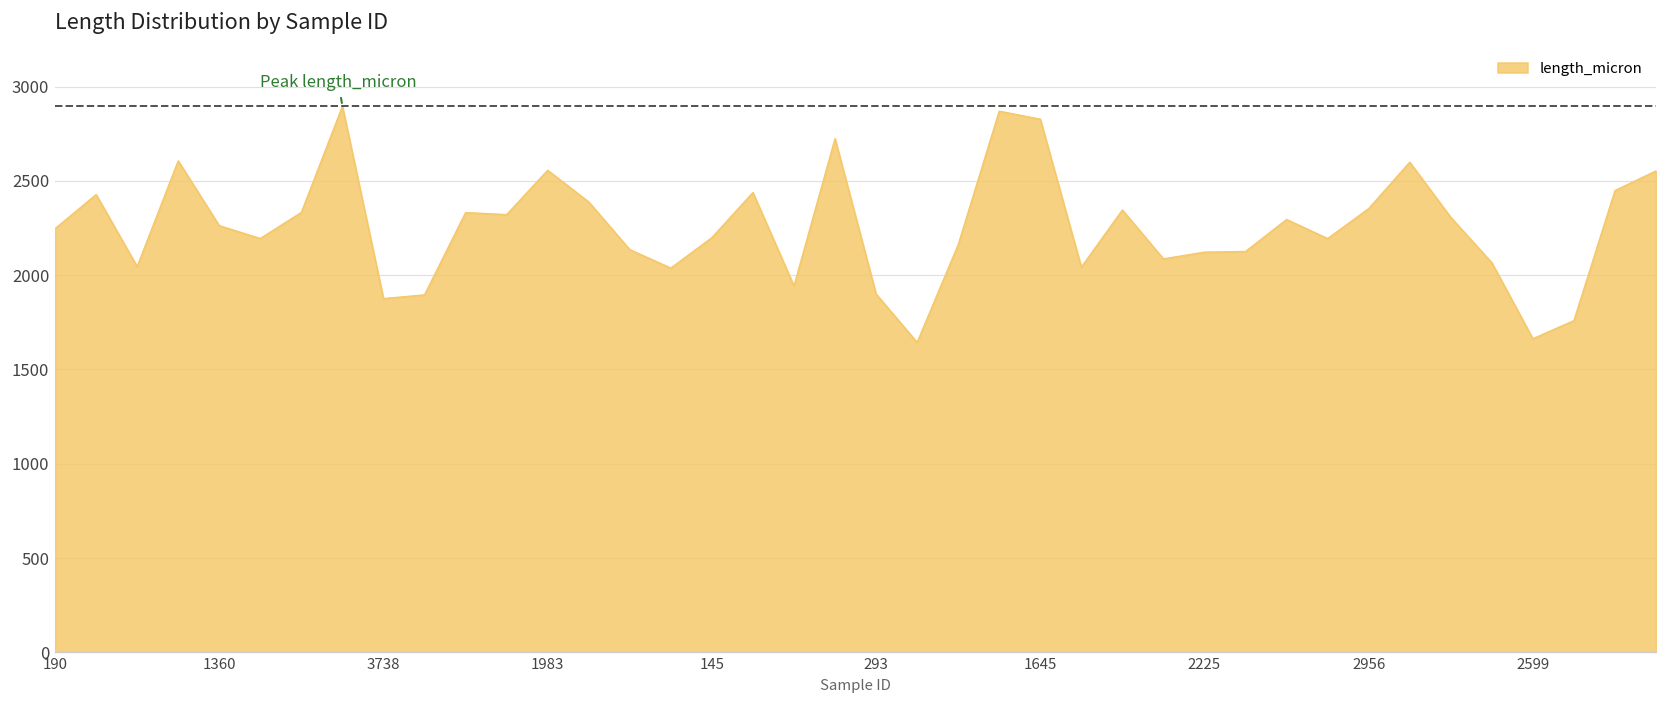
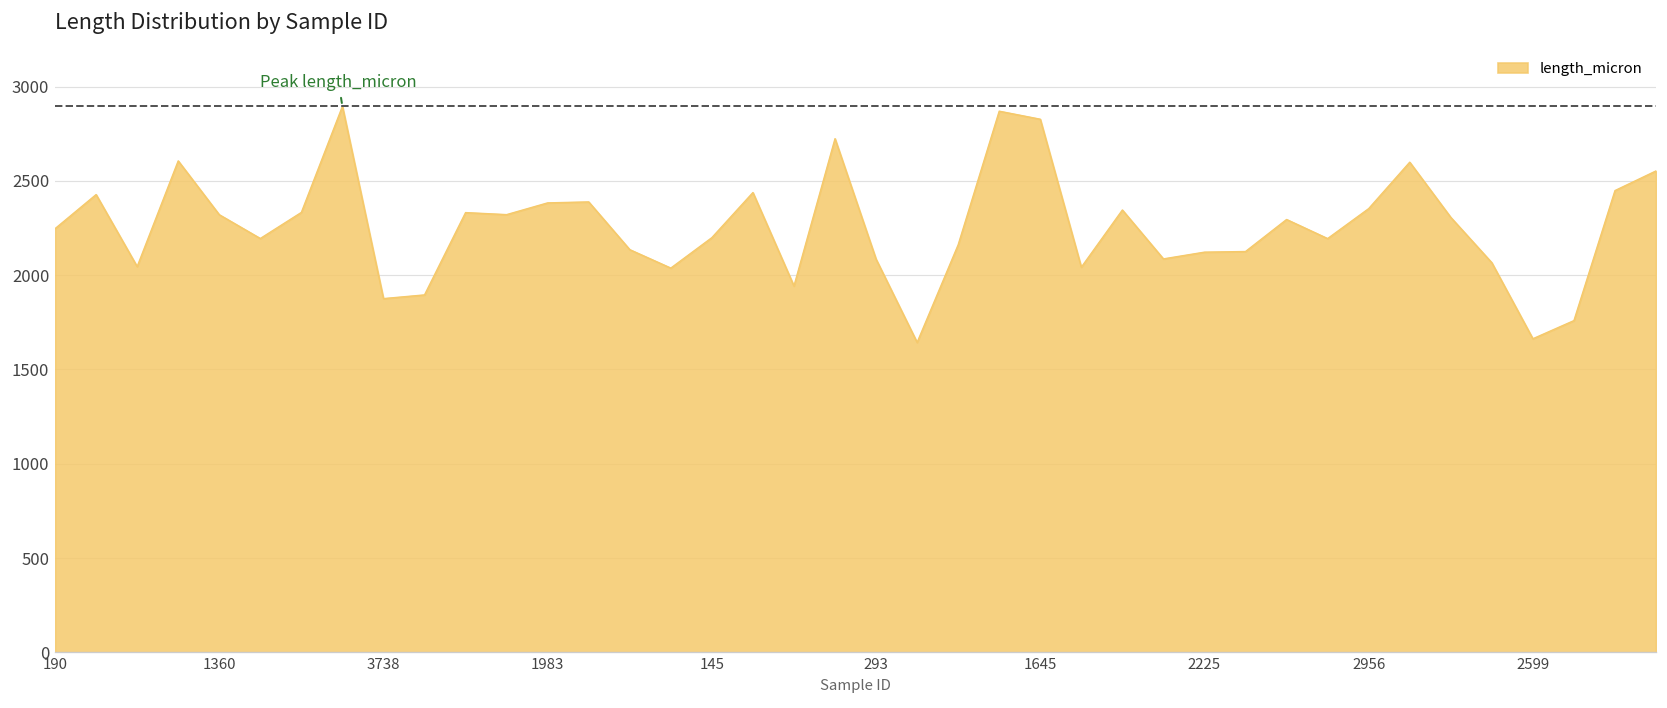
  {
    "190": 2250,
-   "1360": 2260,
+   "1360": 2320,
    "3738": 1880,
-   "1983": 2560,
+   "1983": 2380,
    "145": 2200,
-   "293": 1900,
+   "293": 2080,
    "1645": 2830,
    "2225": 2120,
    "2956": 2350,
    "2599": 1660
  }
